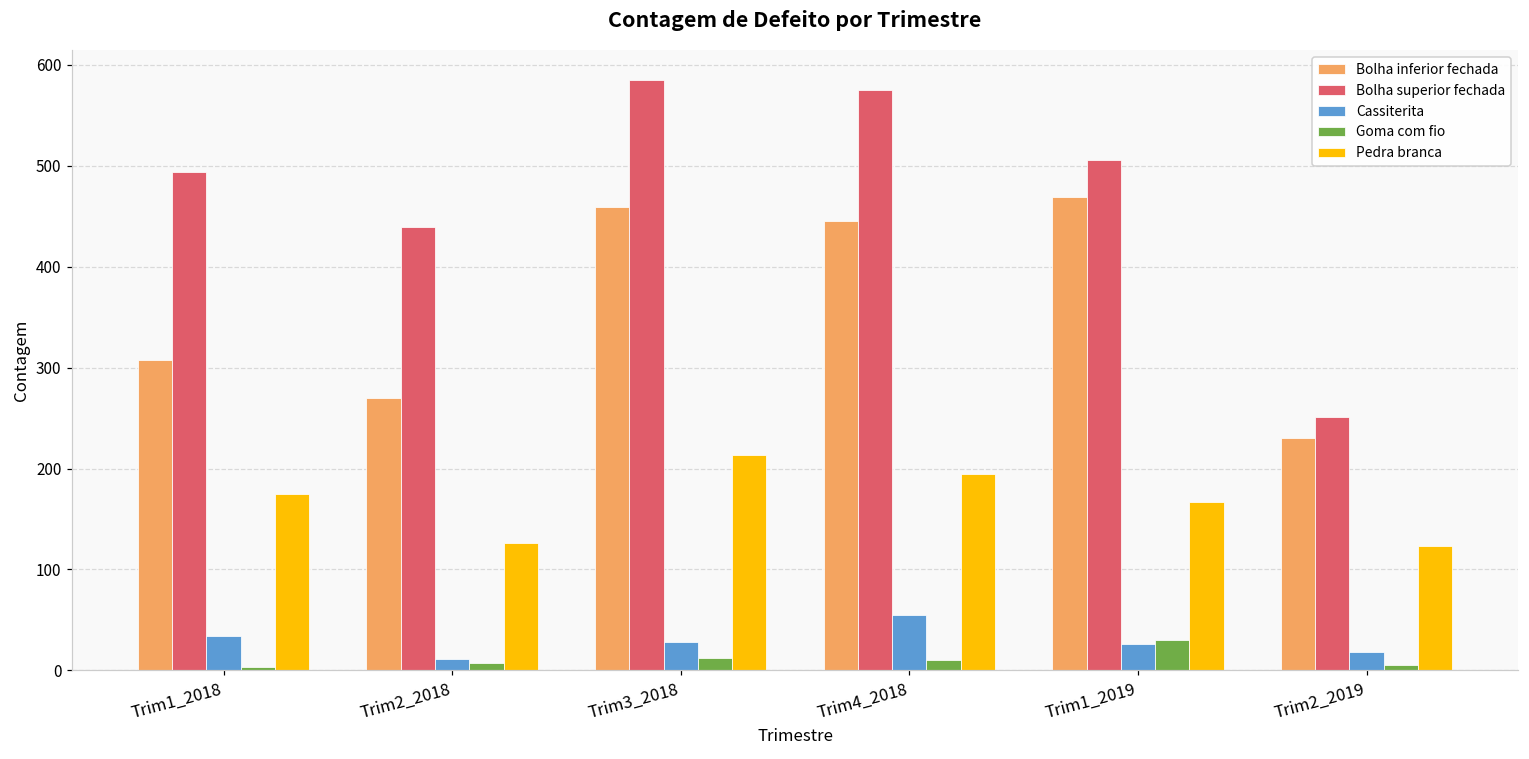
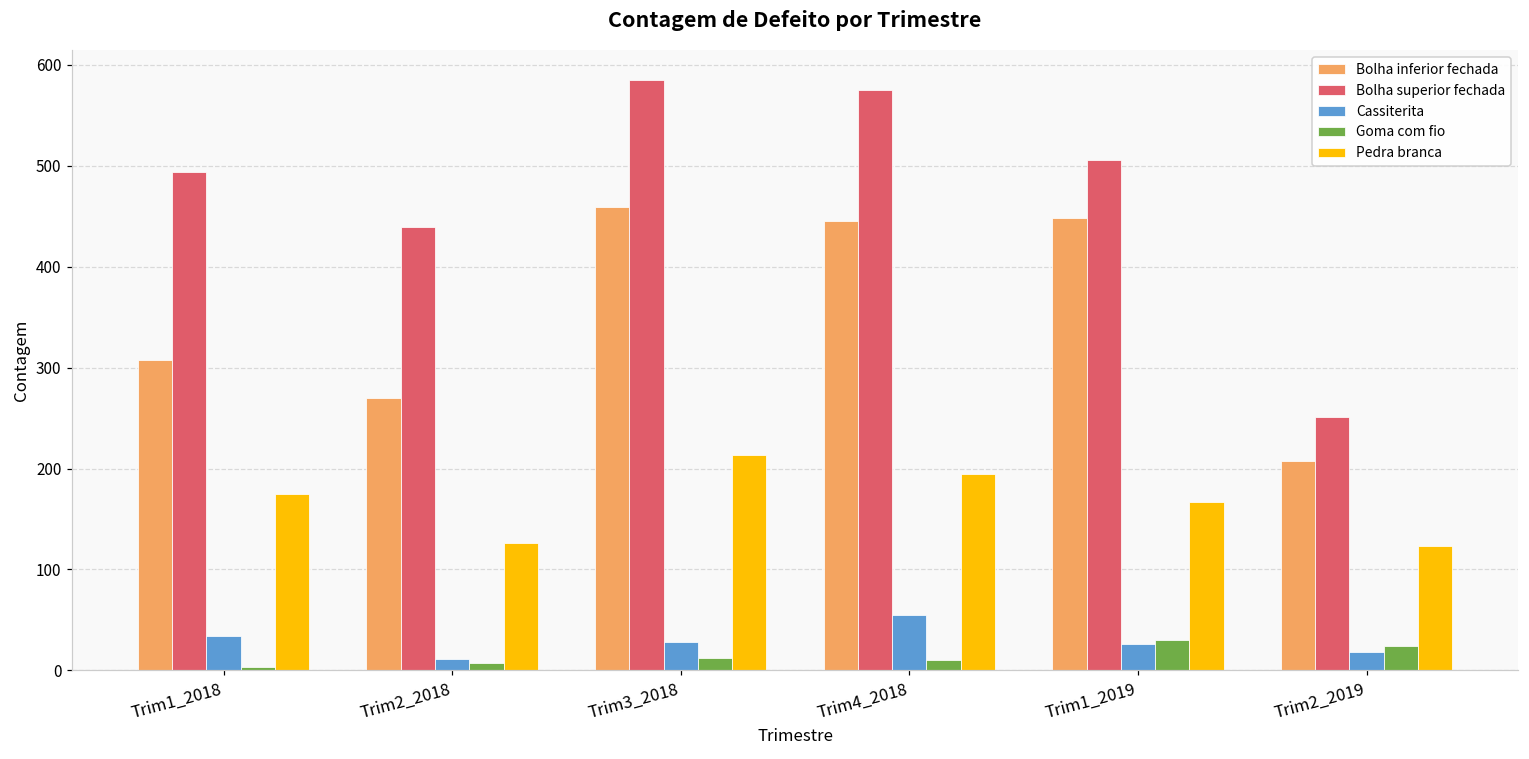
  {
    "Bolha inferior fechada": {
      "Trim1_2018": 310,
      "Trim2_2018": 270,
      "Trim3_2018": 460,
      "Trim4_2018": 450,
-     "Trim1_2019": 470,
-     "Trim2_2019": 230
+     "Trim1_2019": 450,
+     "Trim2_2019": 210
    },
    "Bolha superior fechada": {
      "Trim1_2018": 490,
      "Trim2_2018": 440,
      "Trim3_2018": 590,
      "Trim4_2018": 580,
      "Trim1_2019": 510,
      "Trim2_2019": 250
    },
    "Cassiterita": {
      "Trim1_2018": 30,
      "Trim2_2018": 10,
      "Trim3_2018": 30,
      "Trim4_2018": 60,
      "Trim1_2019": 30,
      "Trim2_2019": 20
    },
    "Goma com fio": {
      "Trim1_2018": 0,
      "Trim2_2018": 10,
      "Trim3_2018": 10,
      "Trim4_2018": 10,
      "Trim1_2019": 30,
-     "Trim2_2019": 10
+     "Trim2_2019": 20
    },
    "Pedra branca": {
      "Trim1_2018": 180,
      "Trim2_2018": 130,
      "Trim3_2018": 210,
      "Trim4_2018": 200,
      "Trim1_2019": 170,
      "Trim2_2019": 120
    }
  }
